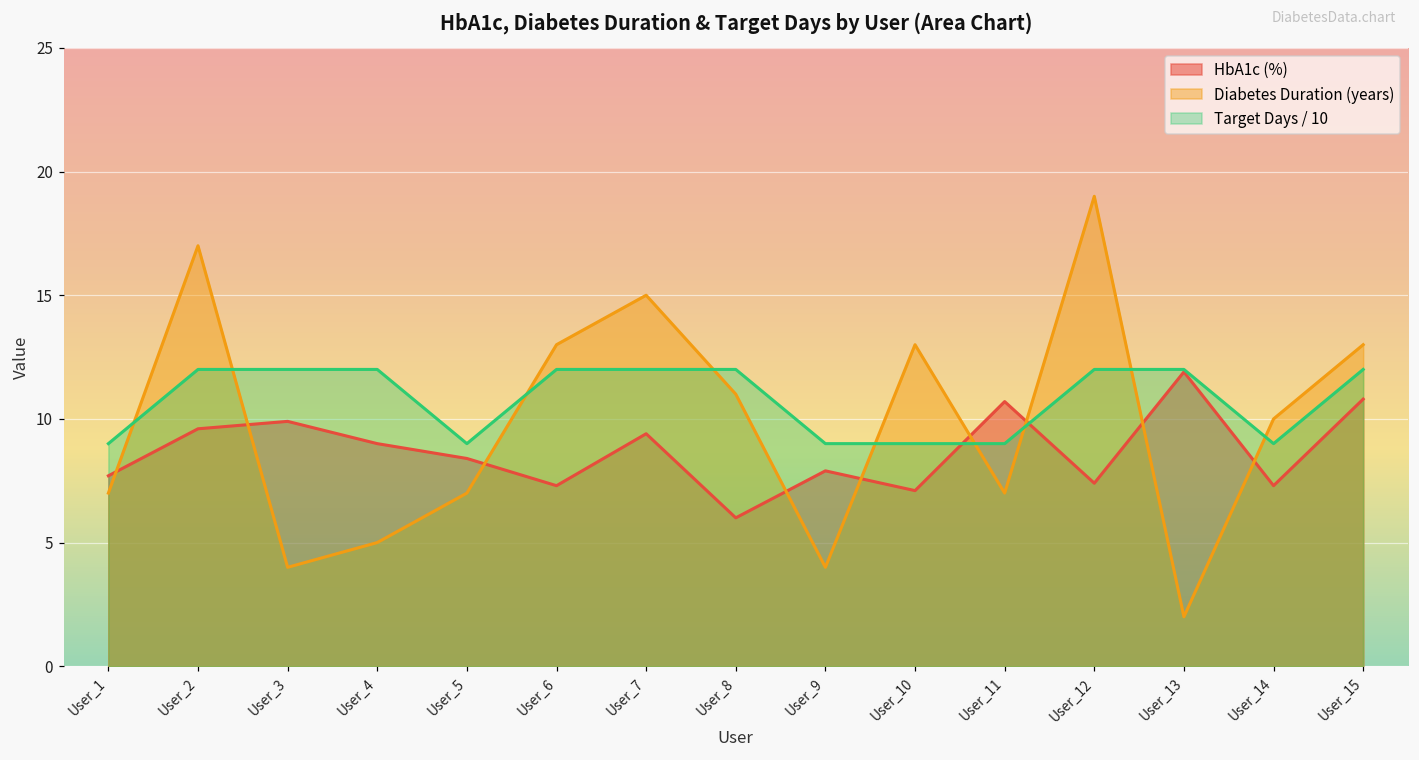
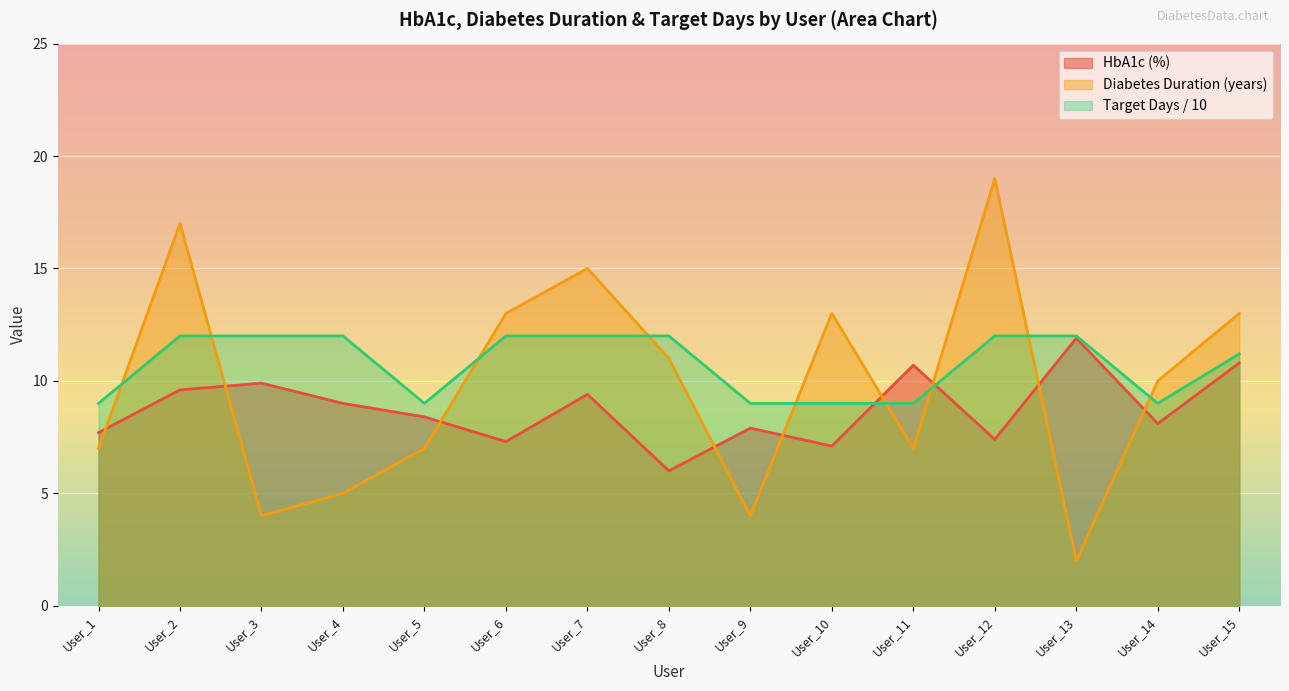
  {
    "HbA1c (%)": {
      "User_1": 7.7,
      "User_2": 9.6,
      "User_3": 9.9,
      "User_4": 9.0,
      "User_5": 8.4,
      "User_6": 7.3,
      "User_7": 9.4,
      "User_8": 6.0,
      "User_9": 7.9,
      "User_10": 7.1,
      "User_11": 10.7,
      "User_12": 7.4,
-     "User_14": 7.3,
+     "User_14": 8.1,
      "User_15": 10.8
    },
    "Diabetes Duration (years)": {
      "User_1": 7.0,
      "User_2": 17.0,
      "User_3": 4.0,
      "User_4": 5.0,
      "User_5": 7.0,
      "User_6": 13.0,
      "User_7": 15.0,
      "User_8": 11.0,
      "User_9": 4.0,
      "User_10": 13.0,
      "User_11": 7.0,
      "User_12": 19.0,
      "User_13": 2.0,
      "User_14": 10.0,
      "User_15": 13.0
    },
    "Target Days / 10": {
      "User_1": 9.0,
      "User_2": 12.0,
      "User_3": 12.0,
      "User_4": 12.0,
      "User_5": 9.0,
      "User_6": 12.0,
      "User_7": 12.0,
      "User_8": 12.0,
      "User_9": 9.0,
      "User_10": 9.0,
      "User_11": 9.0,
      "User_12": 12.0,
      "User_14": 9.0,
-     "User_15": 12.0
+     "User_15": 11.2
    }
  }
